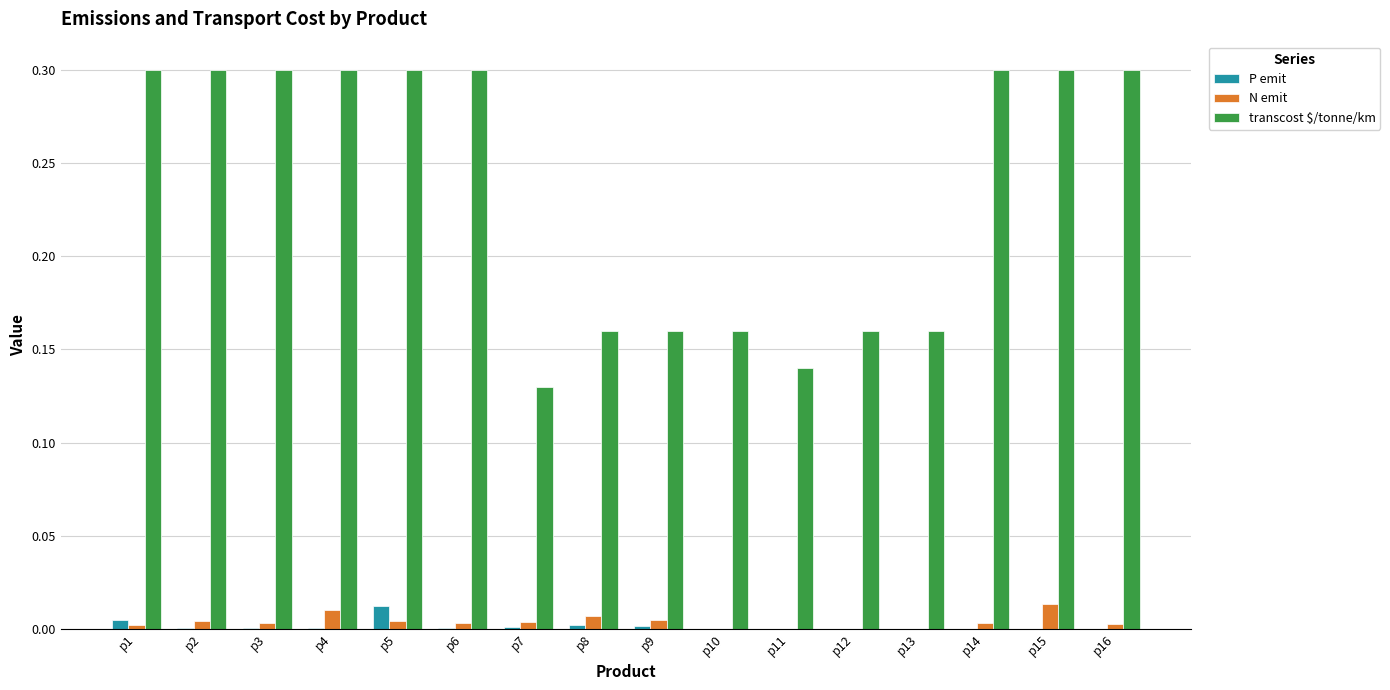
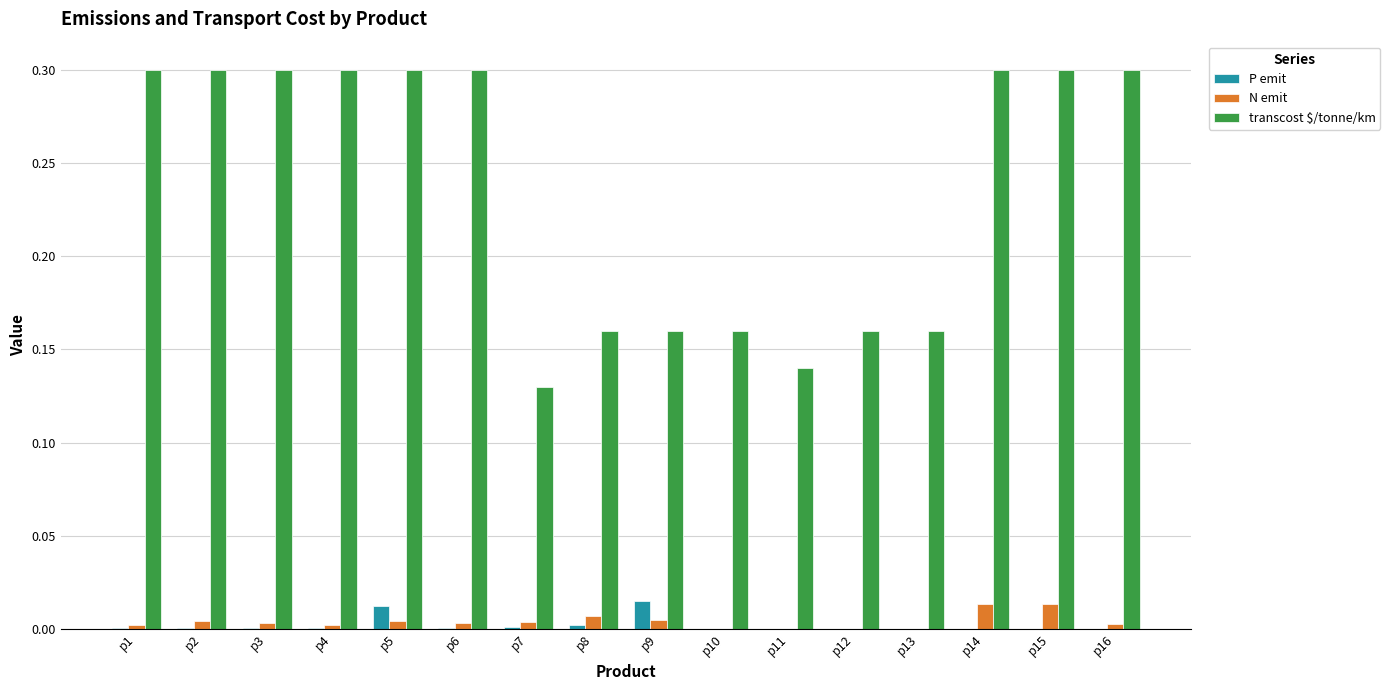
  {
    "P emit": {
-     "p1": 0.005,
+     "p1": 0.001,
      "p5": 0.013,
      "p8": 0.002,
-     "p9": 0.001,
+     "p9": 0.015,
      "p10": 0.000,
      "p11": 0.000,
      "p12": 0.000,
      "p13": 0.000
    },
    "N emit": {
      "p1": 0.002,
      "p2": 0.004,
      "p3": 0.003,
-     "p4": 0.010,
+     "p4": 0.002,
      "p5": 0.004,
      "p6": 0.003,
      "p7": 0.004,
      "p8": 0.007,
      "p9": 0.005,
      "p10": 0.000,
      "p11": 0.000,
      "p12": 0.000,
      "p13": 0.000,
-     "p14": 0.003,
+     "p14": 0.013,
      "p15": 0.014,
      "p16": 0.003
    },
    "transcost $/tonne/km": {
      "p1": 0.300,
      "p2": 0.300,
      "p3": 0.300,
      "p4": 0.300,
      "p5": 0.300,
      "p6": 0.300,
      "p7": 0.130,
      "p8": 0.160,
      "p9": 0.160,
      "p10": 0.160,
      "p11": 0.140,
      "p12": 0.160,
      "p13": 0.160,
      "p14": 0.300,
      "p15": 0.300,
      "p16": 0.300
    }
  }
